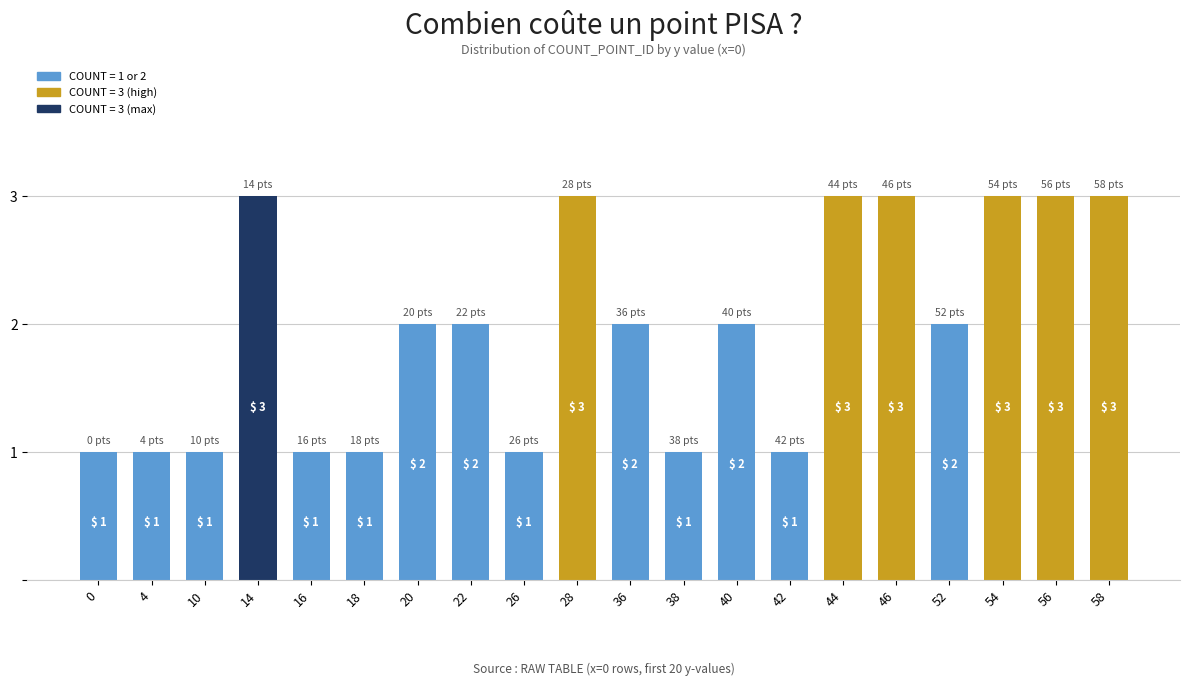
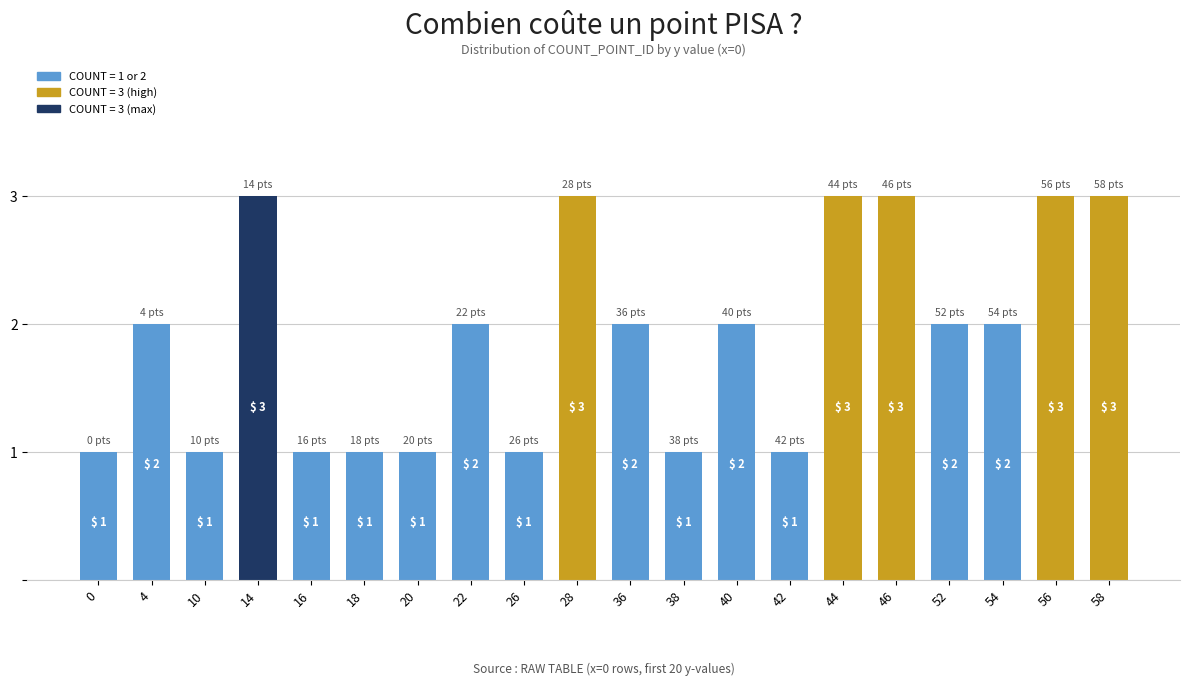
  {
    "0": 1,
-   "4": 1,
+   "4": 2,
    "10": 1,
    "14": 3,
    "16": 1,
    "18": 1,
-   "20": 2,
+   "20": 1,
    "22": 2,
    "26": 1,
    "28": 3,
    "36": 2,
    "38": 1,
    "40": 2,
    "42": 1,
    "44": 3,
    "46": 3,
    "52": 2,
-   "54": 3,
+   "54": 2,
    "56": 3,
    "58": 3
  }
